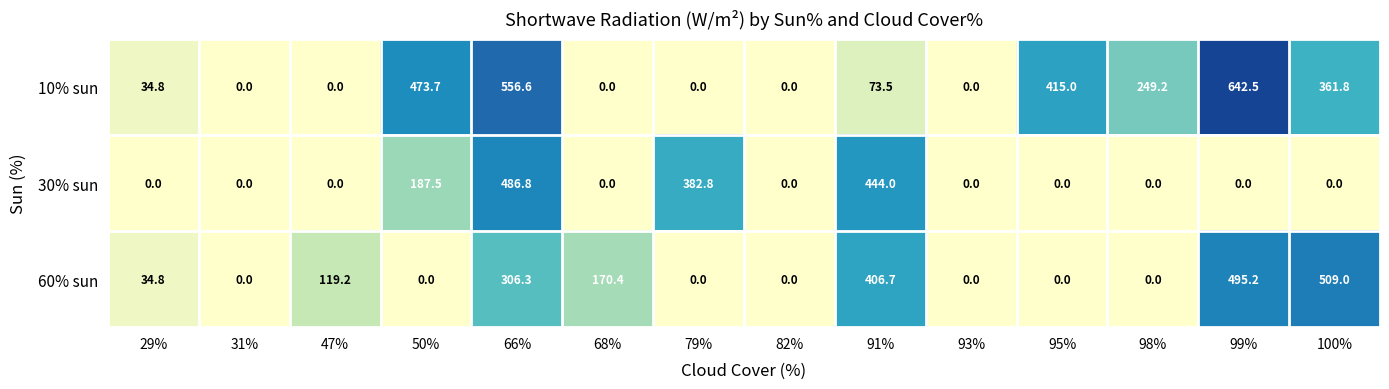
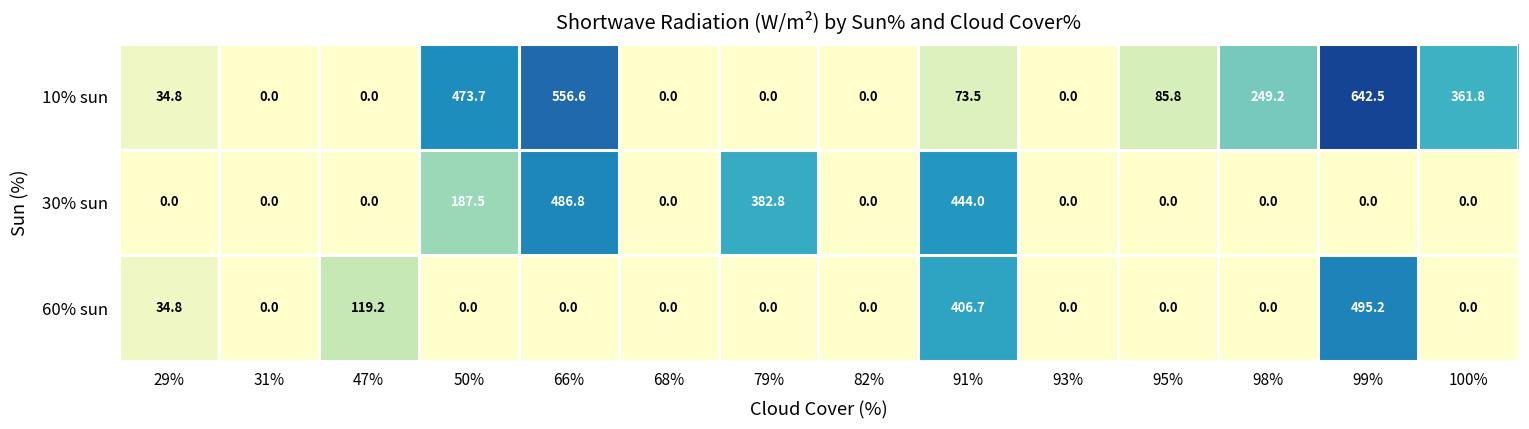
  {
    "10% sun": {
      "29%": 34.8,
      "31%": 0.0,
      "47%": 0.0,
      "50%": 473.7,
      "66%": 556.6,
      "68%": 0.0,
      "79%": 0.0,
      "82%": 0.0,
      "91%": 73.5,
      "93%": 0.0,
-     "95%": 415.0,
+     "95%": 85.8,
      "98%": 249.2,
      "99%": 642.5,
      "100%": 361.8
    },
    "30% sun": {
      "29%": 0.0,
      "31%": 0.0,
      "47%": 0.0,
      "50%": 187.5,
      "66%": 486.8,
      "68%": 0.0,
      "79%": 382.8,
      "82%": 0.0,
      "91%": 444.0,
      "93%": 0.0,
      "95%": 0.0,
      "98%": 0.0,
      "99%": 0.0,
      "100%": 0.0
    },
    "60% sun": {
      "29%": 34.8,
      "31%": 0.0,
      "47%": 119.2,
      "50%": 0.0,
-     "66%": 306.3,
-     "68%": 170.4,
+     "66%": 0.0,
+     "68%": 0.0,
      "79%": 0.0,
      "82%": 0.0,
      "91%": 406.7,
      "93%": 0.0,
      "95%": 0.0,
      "98%": 0.0,
      "99%": 495.2,
-     "100%": 509.0
+     "100%": 0.0
    }
  }
